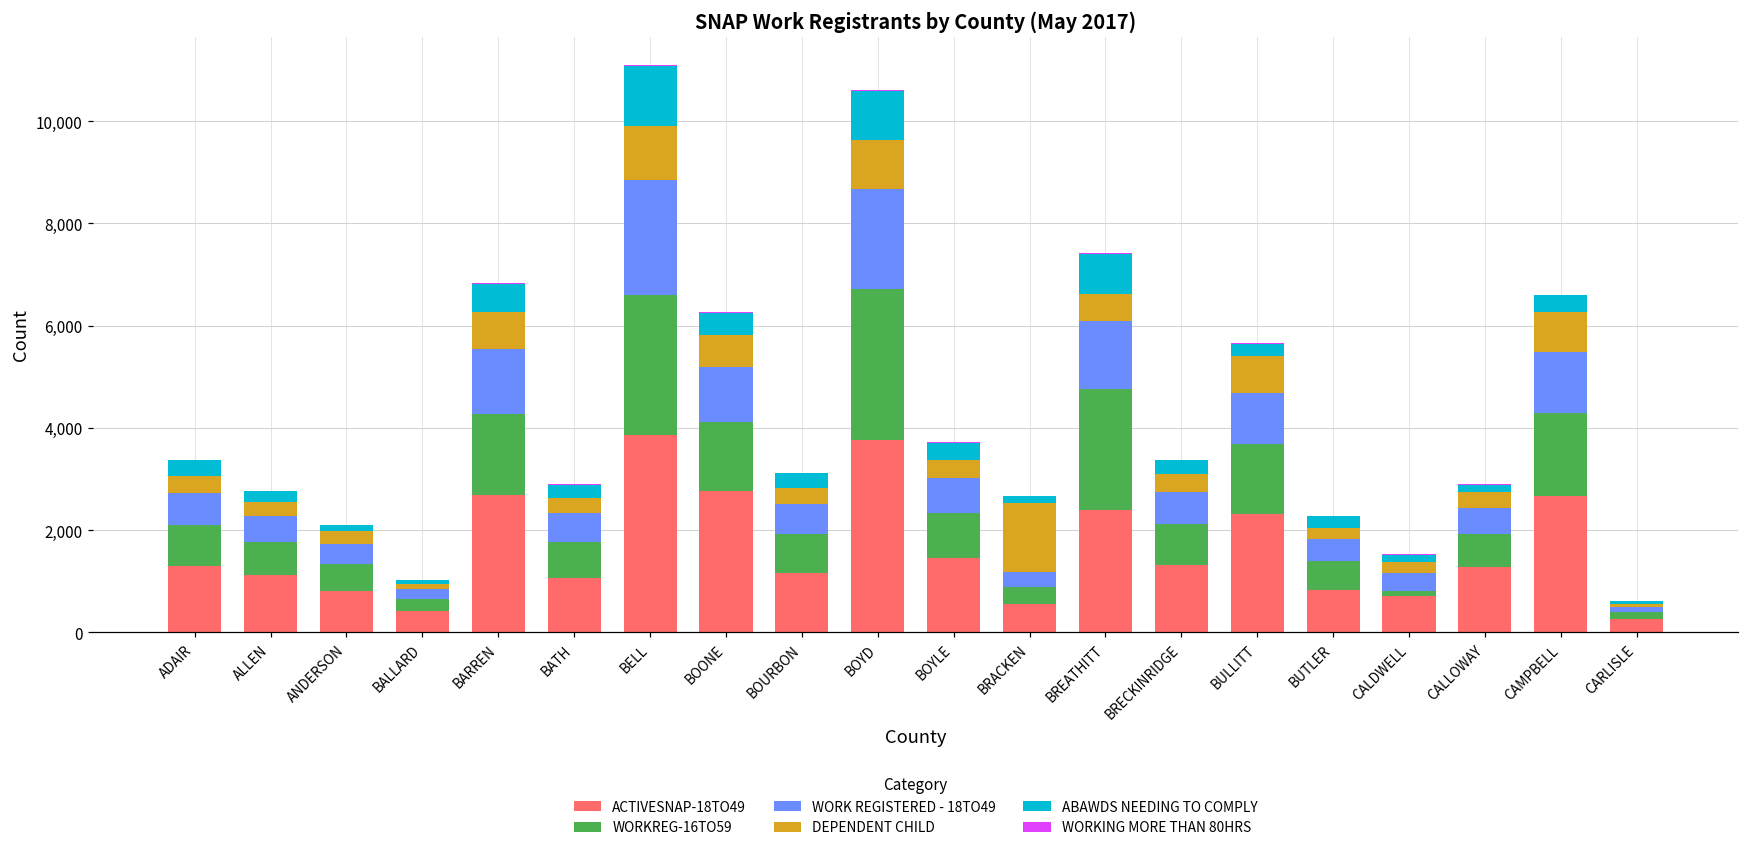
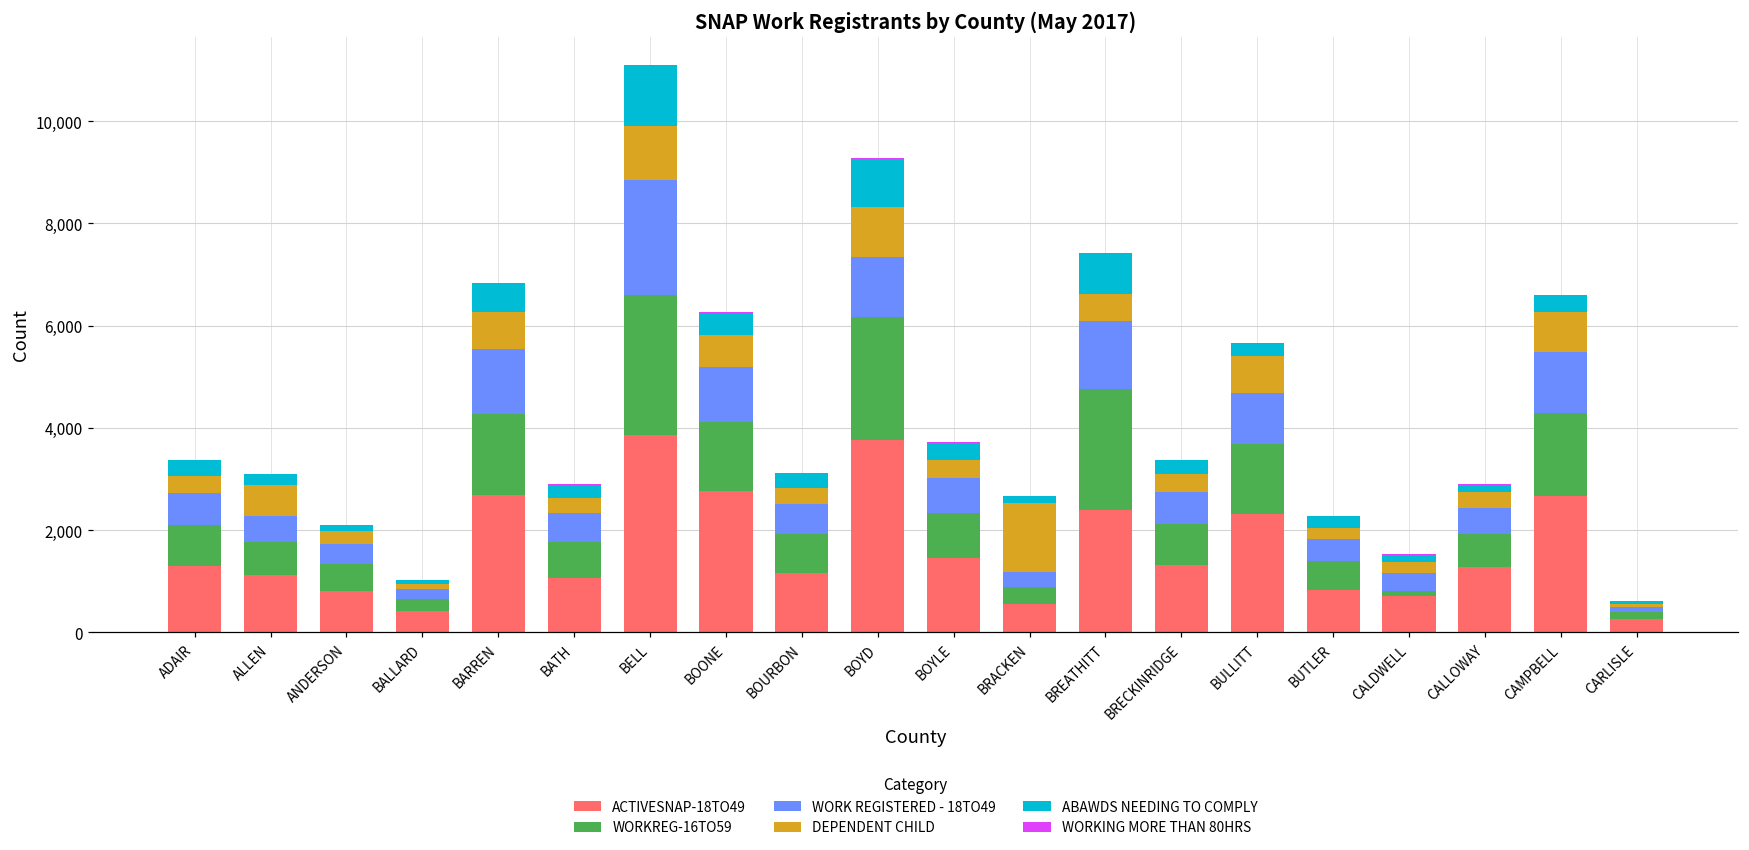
  {
    "ACTIVESNAP-18TO49": {
      "ADAIR": "1,300",
      "ALLEN": "1,100",
      "ANDERSON": "800",
      "BALLARD": "400",
      "BARREN": "2,700",
      "BATH": "1,100",
      "BELL": "3,900",
      "BOONE": "2,800",
      "BOURBON": "1,200",
      "BOYD": "3,800",
      "BOYLE": "1,500",
      "BRACKEN": "600",
      "BREATHITT": "2,400",
      "BRECKINRIDGE": "1,300",
      "BULLITT": "2,300",
      "BUTLER": "800",
      "CALDWELL": "700",
      "CALLOWAY": "1,300",
      "CAMPBELL": "2,700",
      "CARLISLE": "300"
    },
    "WORKREG-16TO59": {
      "ADAIR": "800",
      "ALLEN": "600",
      "ANDERSON": "500",
      "BALLARD": "200",
      "BARREN": "1,600",
      "BATH": "700",
      "BELL": "2,700",
      "BOONE": "1,400",
      "BOURBON": "800",
-     "BOYD": "3,000",
+     "BOYD": "2,400",
      "BOYLE": "900",
      "BRACKEN": "300",
      "BREATHITT": "2,400",
      "BRECKINRIDGE": "800",
      "BULLITT": "1,400",
      "BUTLER": "600",
      "CALDWELL": "100",
      "CALLOWAY": "600",
      "CAMPBELL": "1,600",
      "CARLISLE": "100"
    },
    "WORK REGISTERED - 18TO49": {
      "ADAIR": "600",
      "ALLEN": "500",
      "ANDERSON": "400",
      "BALLARD": "200",
      "BARREN": "1,300",
      "BATH": "600",
      "BELL": "2,200",
      "BOONE": "1,100",
      "BOURBON": "600",
-     "BOYD": "1,900",
+     "BOYD": "1,200",
      "BOYLE": "700",
      "BRACKEN": "300",
      "BREATHITT": "1,300",
      "BRECKINRIDGE": "600",
      "BULLITT": "1,000",
      "BUTLER": "400",
      "CALDWELL": "400",
      "CALLOWAY": "500",
      "CAMPBELL": "1,200",
      "CARLISLE": "100"
    },
    "DEPENDENT CHILD": {
      "ADAIR": "300",
-     "ALLEN": "300",
+     "ALLEN": "600",
      "ANDERSON": "300",
      "BALLARD": "100",
      "BARREN": "700",
      "BATH": "300",
      "BELL": "1,100",
      "BOONE": "600",
      "BOURBON": "300",
      "BOYD": "1,000",
      "BOYLE": "400",
      "BRACKEN": "1,400",
      "BREATHITT": "500",
      "BRECKINRIDGE": "300",
      "BULLITT": "700",
      "BUTLER": "200",
      "CALDWELL": "200",
      "CALLOWAY": "300",
      "CAMPBELL": "800",
      "CARLISLE": "100"
    },
    "ABAWDS NEEDING TO COMPLY": {
      "ADAIR": "300",
      "ALLEN": "200",
      "ANDERSON": "100",
      "BALLARD": "100",
      "BARREN": "500",
      "BATH": "300",
      "BELL": "1,200",
      "BOONE": "400",
      "BOURBON": "300",
      "BOYD": "900",
      "BOYLE": "300",
      "BRACKEN": "100",
      "BREATHITT": "800",
      "BRECKINRIDGE": "300",
      "BULLITT": "200",
      "BUTLER": "200",
      "CALDWELL": "100",
      "CALLOWAY": "100",
      "CAMPBELL": "300"
    },
    "WORKING MORE THAN 80HRS": {
      "ALLEN": "0"
    }
  }
